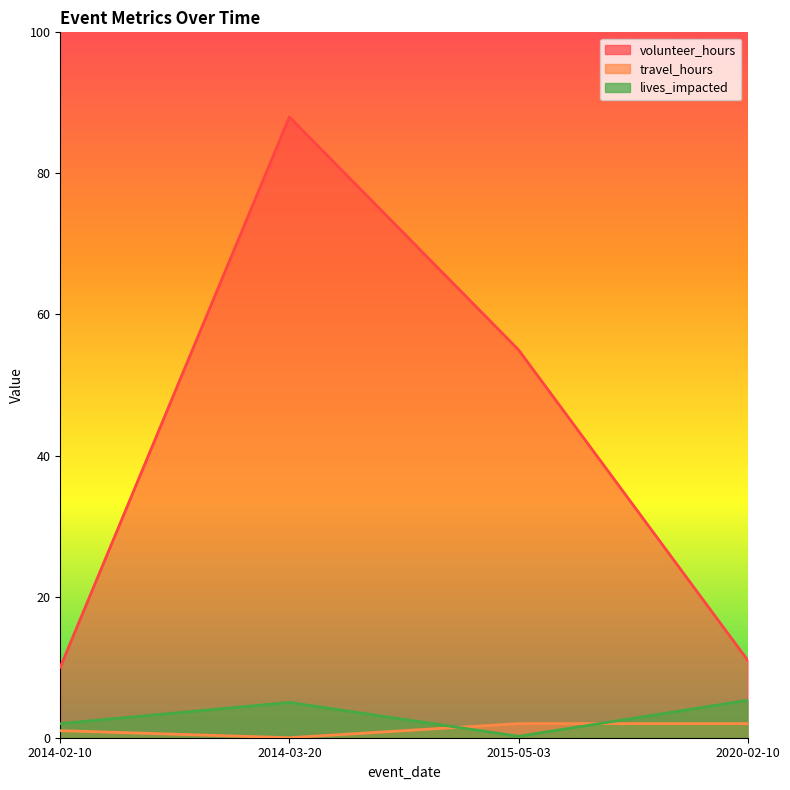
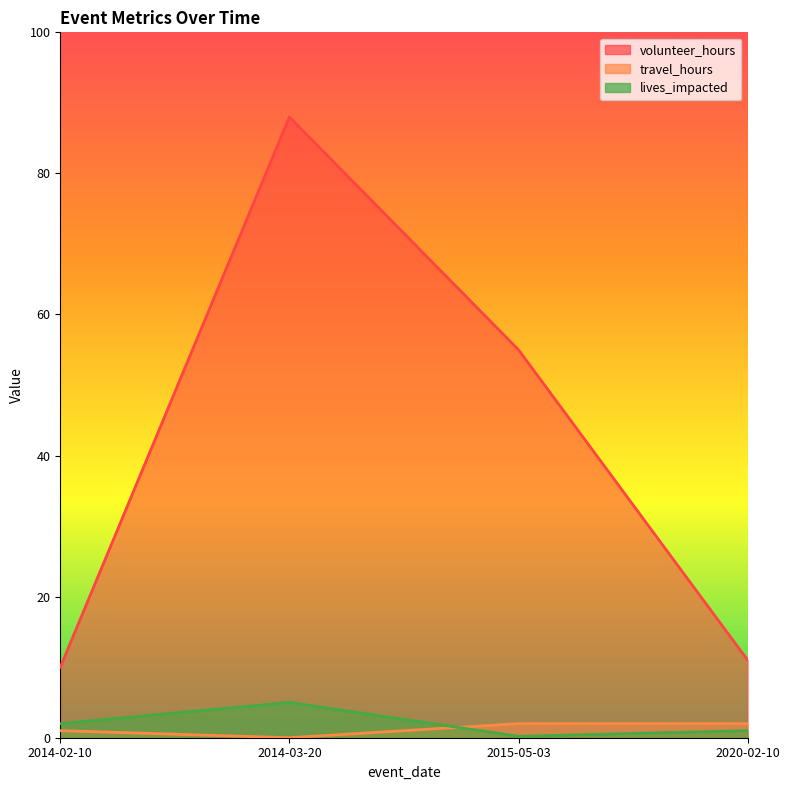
  {
    "lives_impacted": {
      "2014-02-10": 2,
      "2014-03-20": 5,
      "2015-05-03": 0,
-     "2020-02-10": 5
+     "2020-02-10": 1
    }
  }
